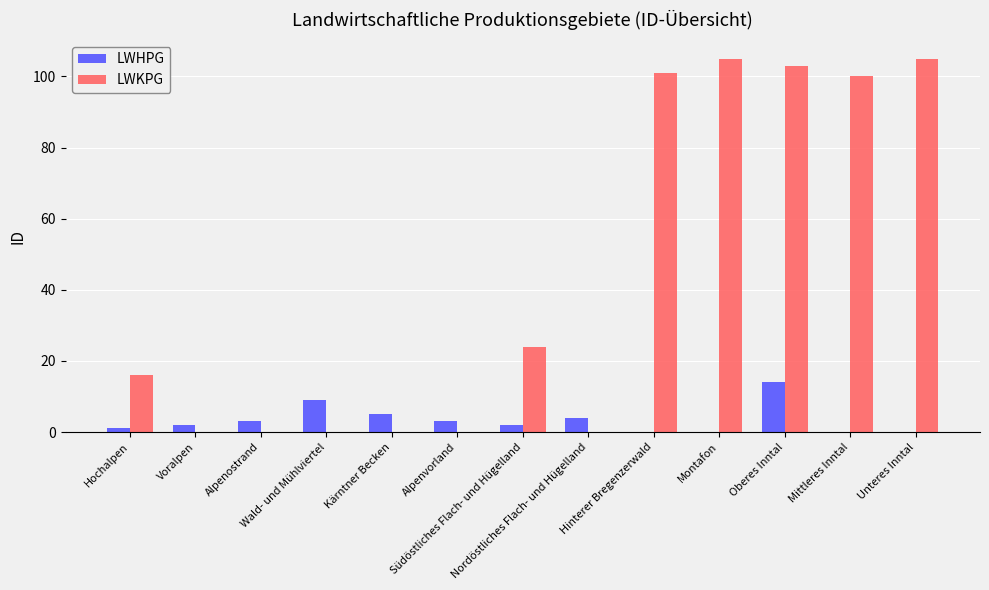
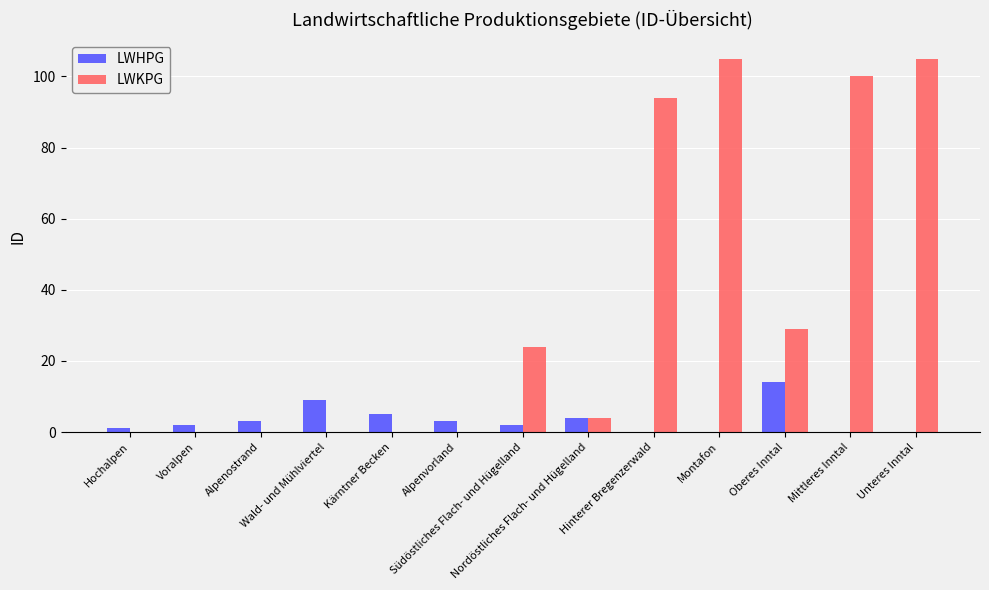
  {
    "LWHPG": {
      "Hochalpen": 1,
      "Voralpen": 2,
      "Alpenostrand": 3,
      "Wald- und Mühlviertel": 9,
      "Kärntner Becken": 5,
      "Alpenvorland": 3,
      "Südöstliches Flach- und Hügelland": 2,
      "Nordöstliches Flach- und Hügelland": 4,
      "Hinterer Bregenzerwald": 0,
      "Montafon": 0,
      "Oberes Inntal": 14,
      "Mittleres Inntal": 0,
      "Unteres Inntal": 0
    },
    "LWKPG": {
-     "Hochalpen": 16,
+     "Hochalpen": 0,
      "Voralpen": 0,
      "Alpenostrand": 0,
      "Wald- und Mühlviertel": 0,
      "Kärntner Becken": 0,
      "Alpenvorland": 0,
      "Südöstliches Flach- und Hügelland": 24,
-     "Nordöstliches Flach- und Hügelland": 0,
-     "Hinterer Bregenzerwald": 101,
+     "Nordöstliches Flach- und Hügelland": 4,
+     "Hinterer Bregenzerwald": 94,
      "Montafon": 105,
-     "Oberes Inntal": 103,
+     "Oberes Inntal": 29,
      "Mittleres Inntal": 100,
      "Unteres Inntal": 105
    }
  }
